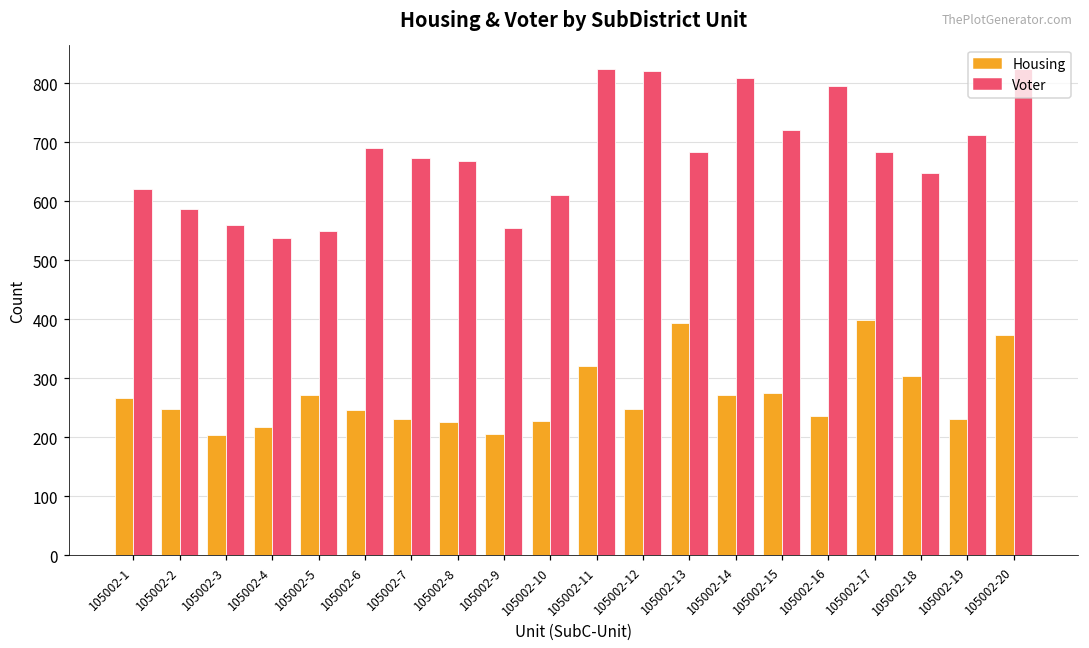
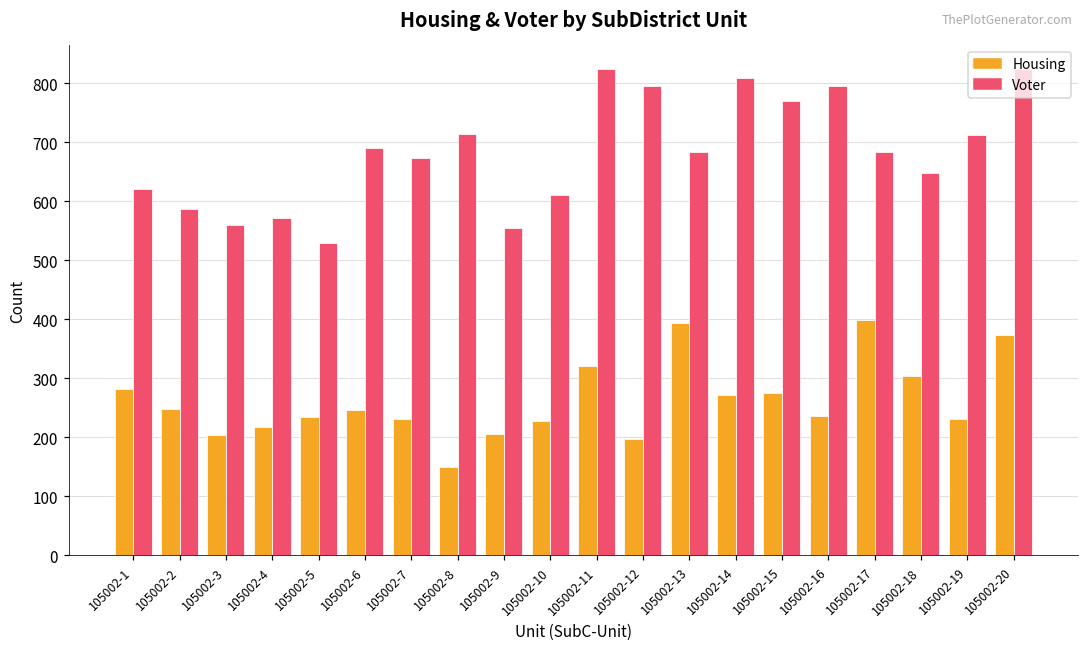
  {
    "Housing": {
-     "105002-1": 270,
+     "105002-1": 280,
      "105002-2": 250,
      "105002-3": 200,
      "105002-4": 220,
-     "105002-5": 270,
+     "105002-5": 230,
      "105002-6": 250,
      "105002-7": 230,
-     "105002-8": 230,
+     "105002-8": 150,
      "105002-9": 210,
      "105002-10": 230,
      "105002-11": 320,
-     "105002-12": 250,
+     "105002-12": 200,
      "105002-13": 390,
      "105002-14": 270,
      "105002-15": 280,
      "105002-16": 240,
      "105002-17": 400,
      "105002-18": 300,
      "105002-19": 230,
      "105002-20": 370
    },
    "Voter": {
      "105002-1": 620,
      "105002-2": 590,
      "105002-3": 560,
-     "105002-4": 540,
-     "105002-5": 550,
+     "105002-4": 570,
+     "105002-5": 530,
      "105002-6": 690,
      "105002-7": 670,
-     "105002-8": 670,
+     "105002-8": 710,
      "105002-9": 550,
      "105002-10": 610,
      "105002-11": 820,
-     "105002-12": 820,
+     "105002-12": 800,
      "105002-13": 680,
      "105002-14": 810,
-     "105002-15": 720,
+     "105002-15": 770,
      "105002-16": 800,
      "105002-17": 680,
      "105002-18": 650,
      "105002-19": 710
    }
  }
